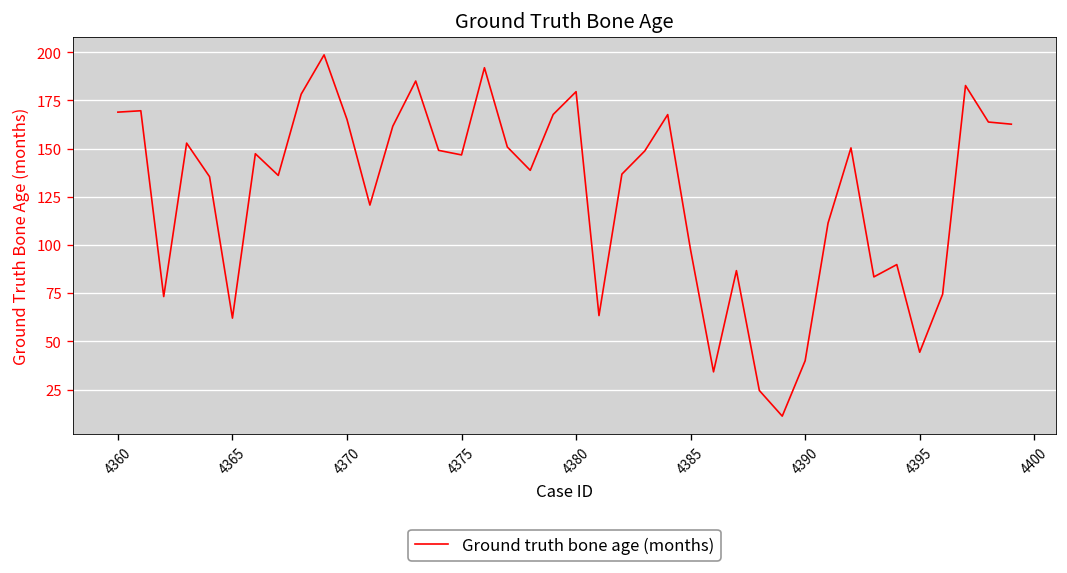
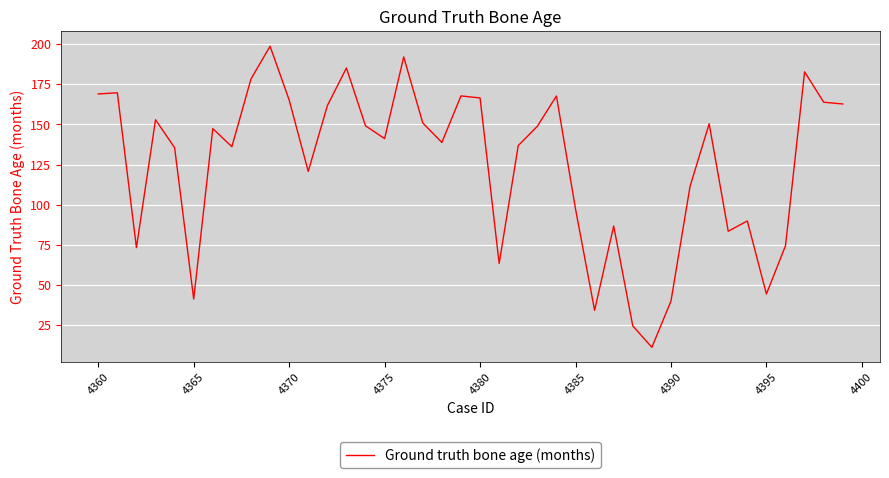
  {
    "4360": 169,
-   "4365": 62,
+   "4365": 41,
    "4370": 165,
-   "4375": 147,
-   "4380": 180,
+   "4375": 141,
+   "4380": 166,
    "4385": 97,
    "4390": 40,
    "4395": 44
  }
